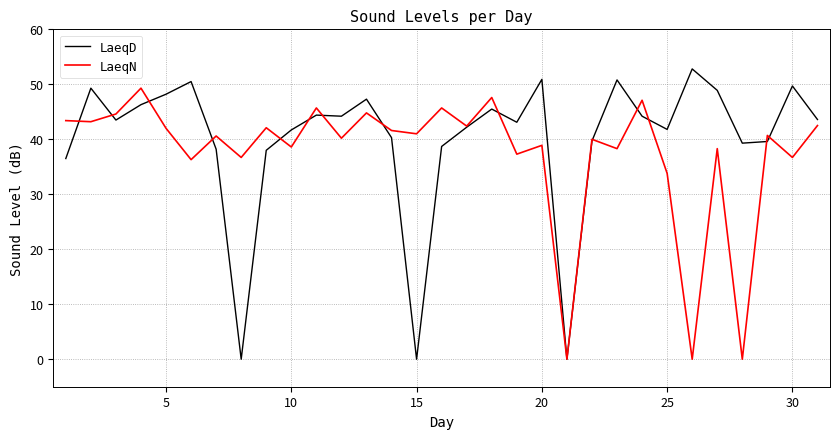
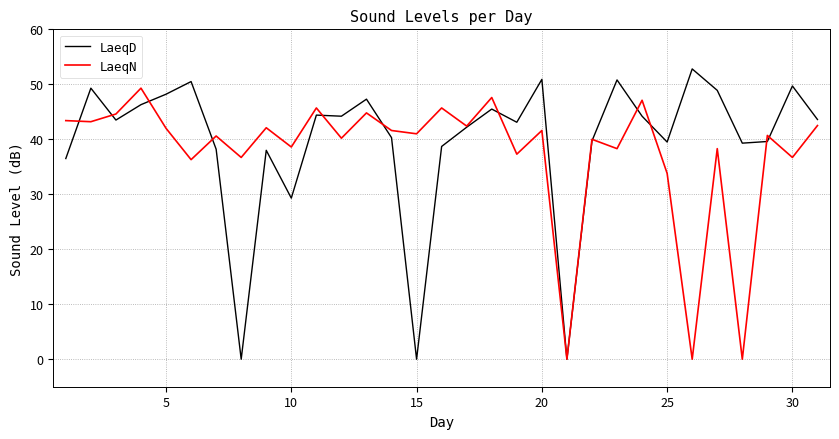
  {
    "LaeqD": {
      "5": 48,
-     "10": 42,
+     "10": 29,
      "15": 0,
      "20": 51,
-     "25": 42,
+     "25": 40,
      "30": 50
    },
    "LaeqN": {
      "5": 42,
      "10": 39,
      "15": 41,
-     "20": 39,
+     "20": 42,
      "25": 34,
      "30": 37
    }
  }
